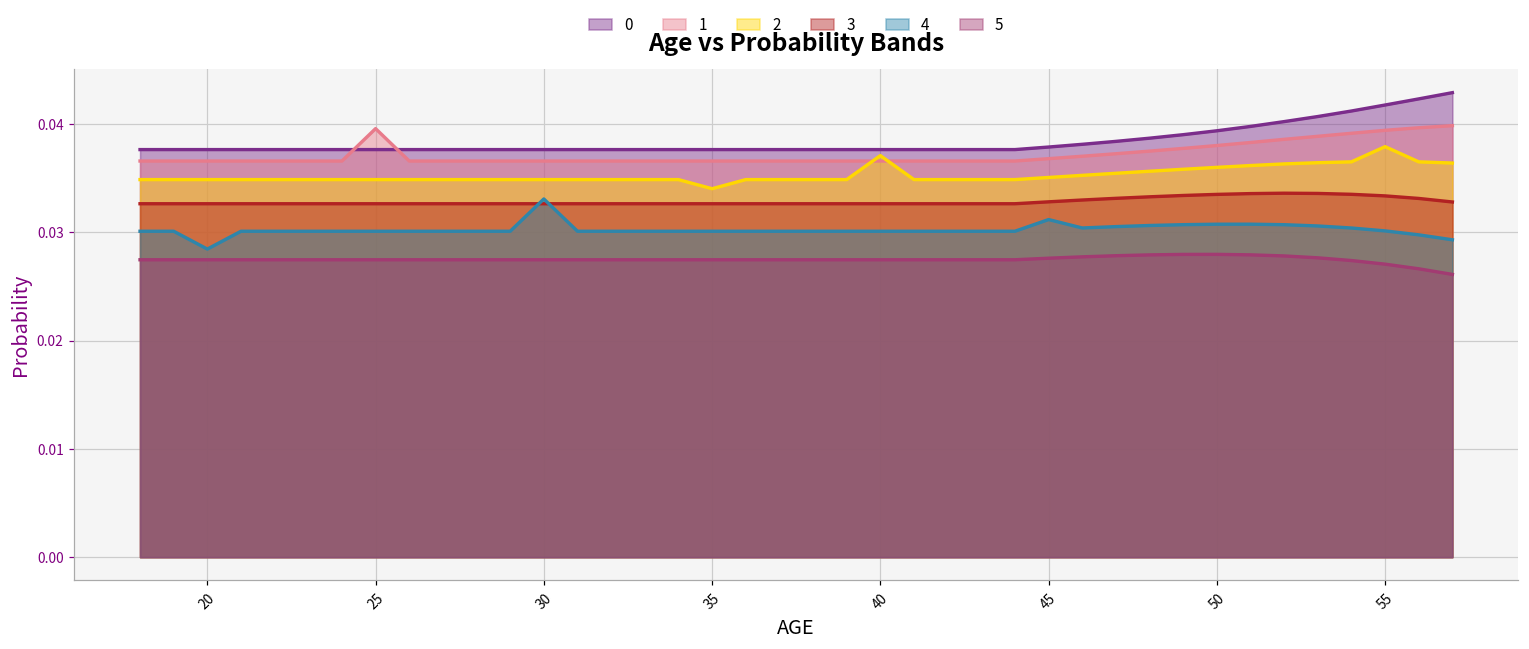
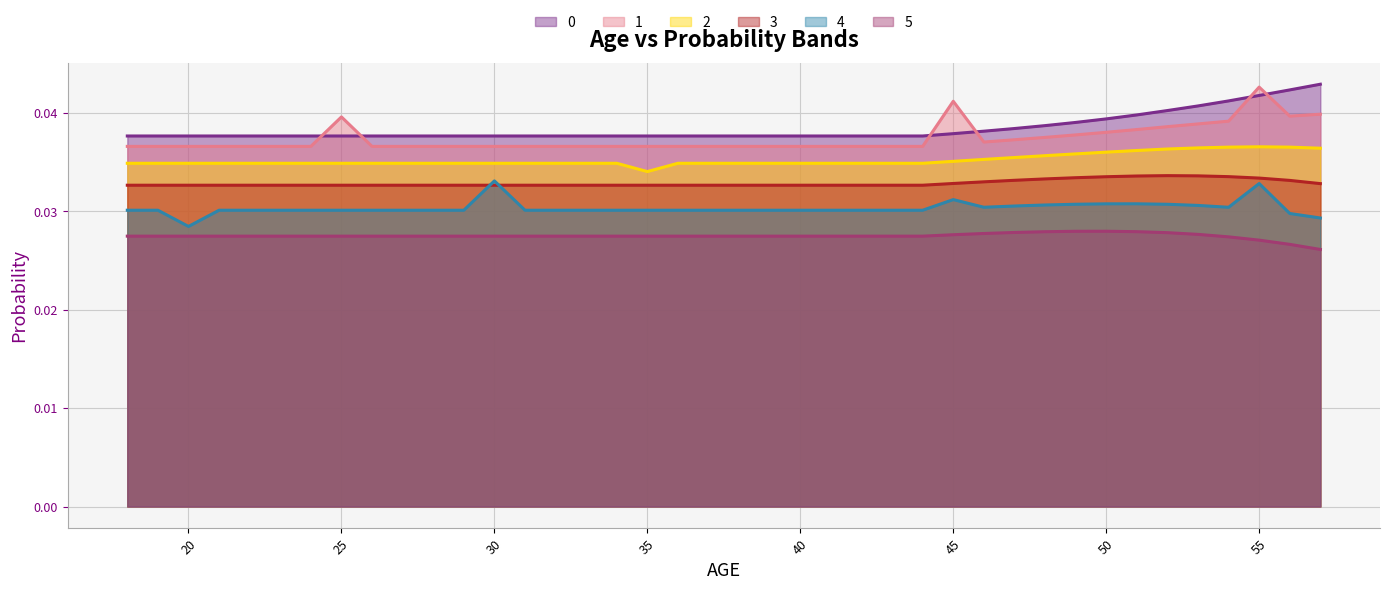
  {
    "1": {
      "20": 0.037,
      "25": 0.040,
      "30": 0.037,
      "35": 0.037,
      "40": 0.037,
-     "45": 0.037,
+     "45": 0.041,
      "50": 0.038,
-     "55": 0.039
+     "55": 0.043
    },
    "2": {
      "20": 0.035,
      "25": 0.035,
      "30": 0.035,
      "35": 0.034,
-     "40": 0.037,
+     "40": 0.035,
      "45": 0.035,
      "50": 0.036,
-     "55": 0.038
+     "55": 0.037
    },
    "4": {
      "20": 0.028,
      "25": 0.030,
      "30": 0.033,
      "35": 0.030,
      "40": 0.030,
      "45": 0.031,
      "50": 0.031,
-     "55": 0.030
+     "55": 0.033
    }
  }
